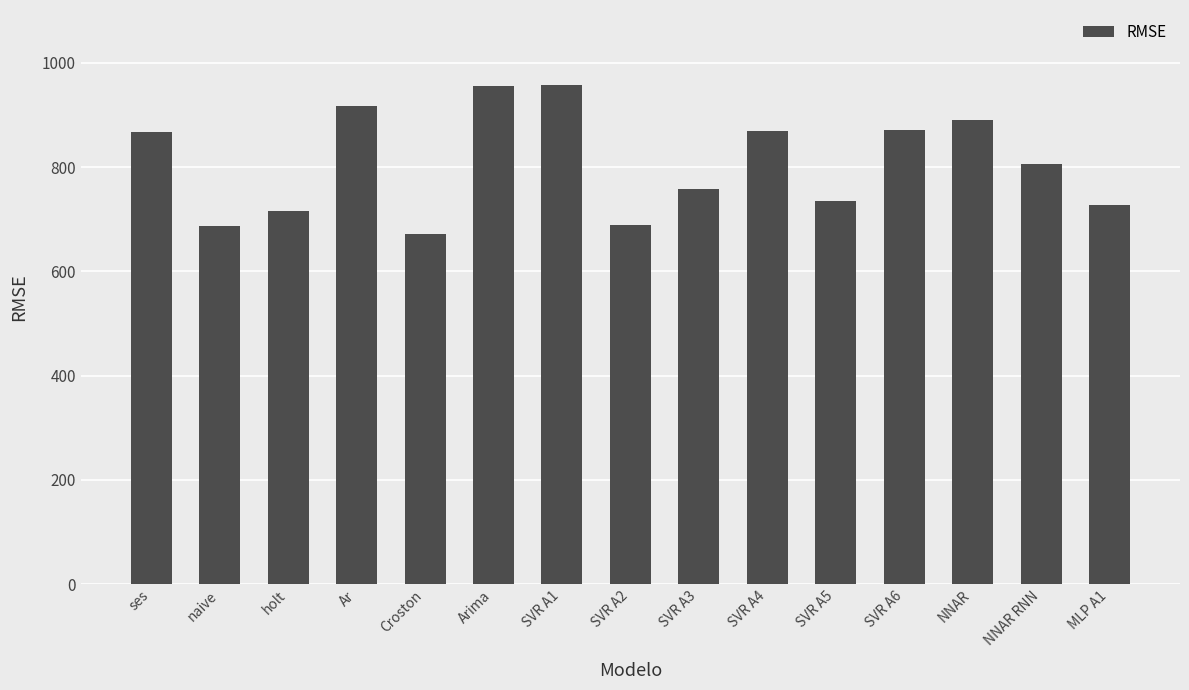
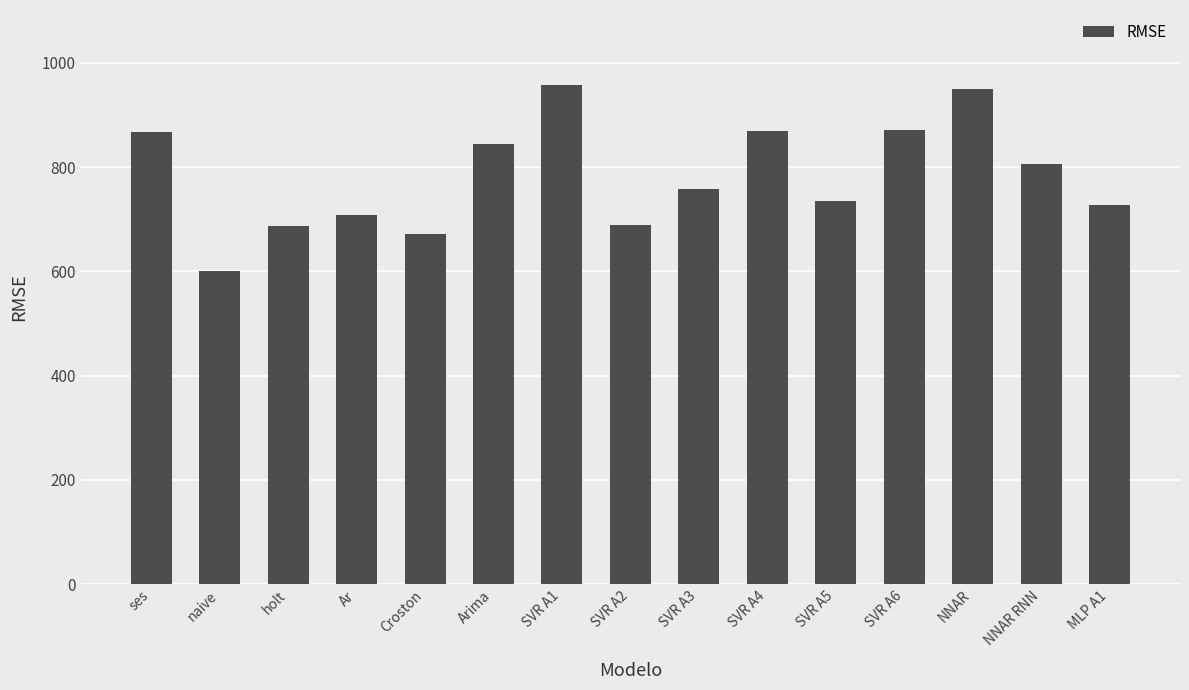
  {
    "ses": 870,
-   "naive": 690,
-   "holt": 720,
-   "Ar": 920,
+   "naive": 600,
+   "holt": 690,
+   "Ar": 710,
    "Croston": 670,
-   "Arima": 960,
+   "Arima": 840,
    "SVR A1": 960,
    "SVR A2": 690,
    "SVR A3": 760,
    "SVR A4": 870,
    "SVR A5": 730,
    "SVR A6": 870,
-   "NNAR": 890,
+   "NNAR": 950,
    "NNAR RNN": 810,
    "MLP A1": 730
  }
